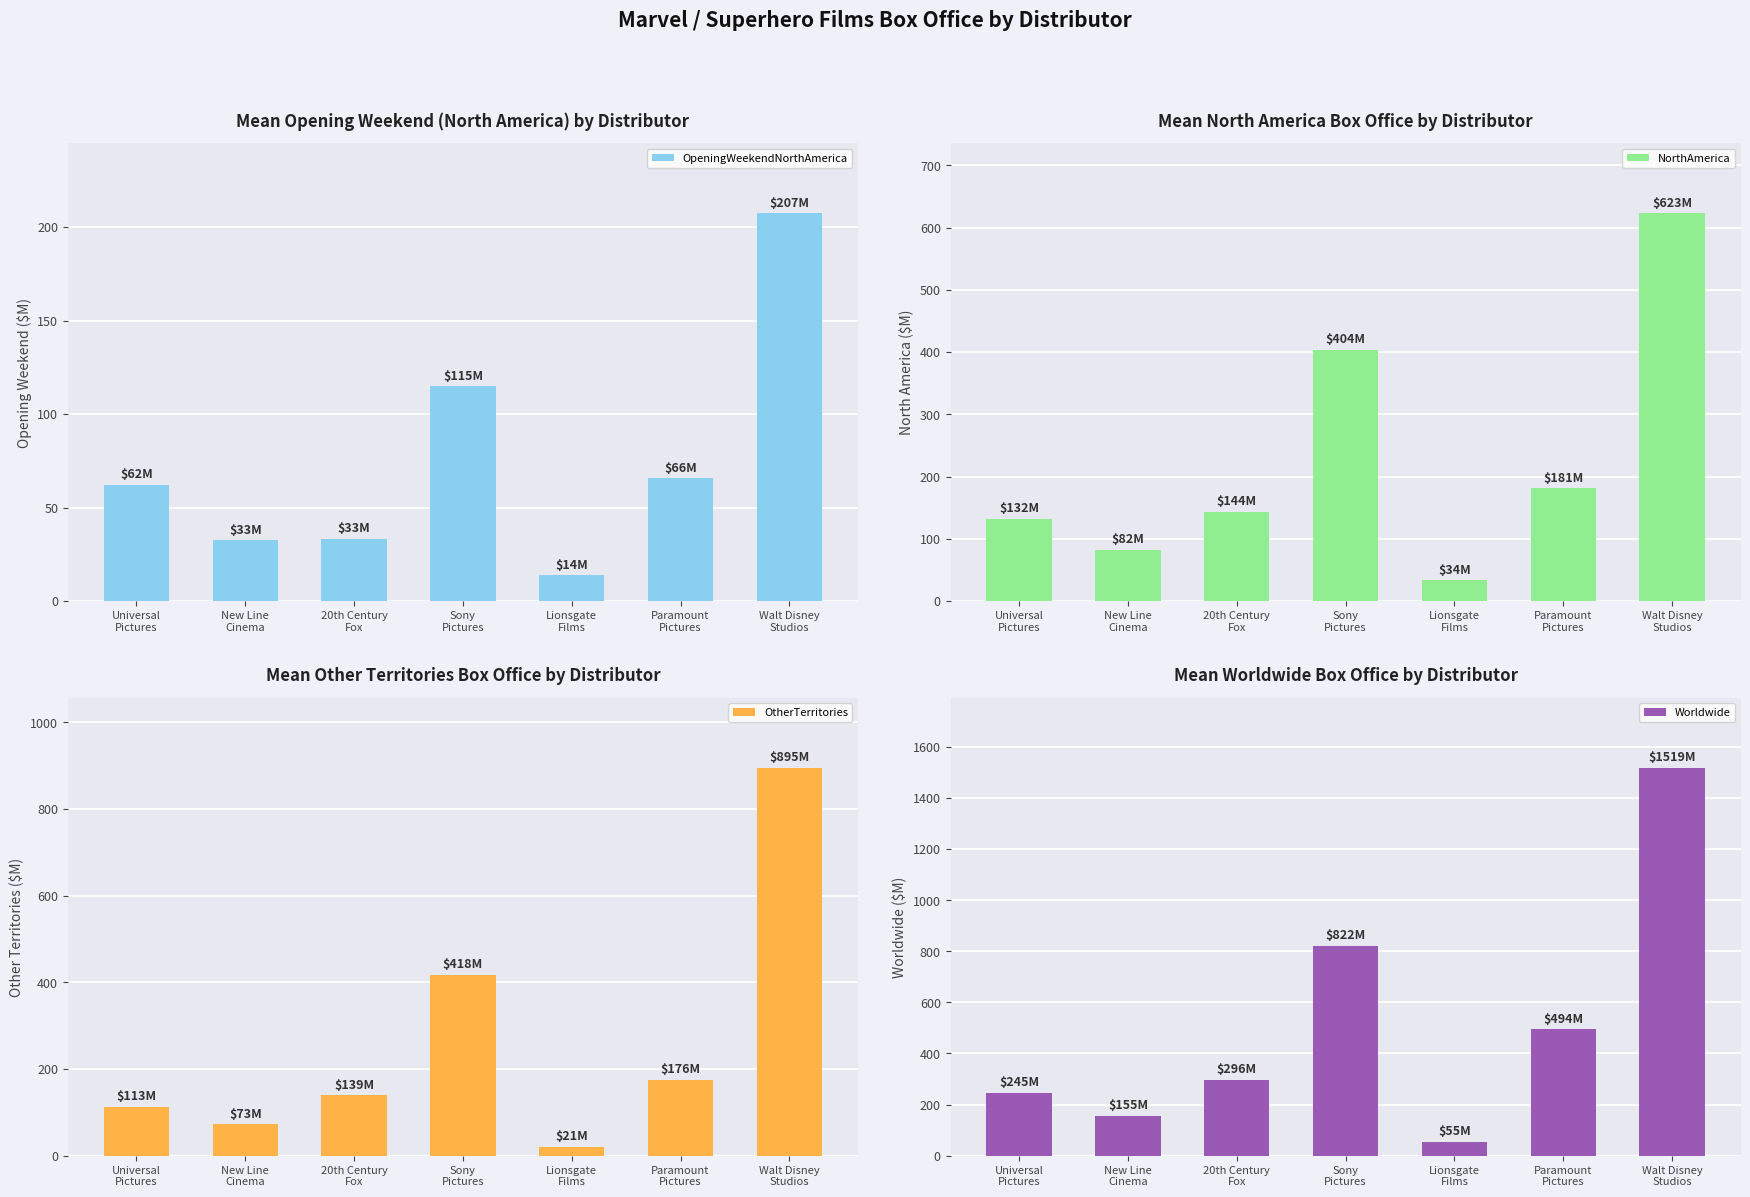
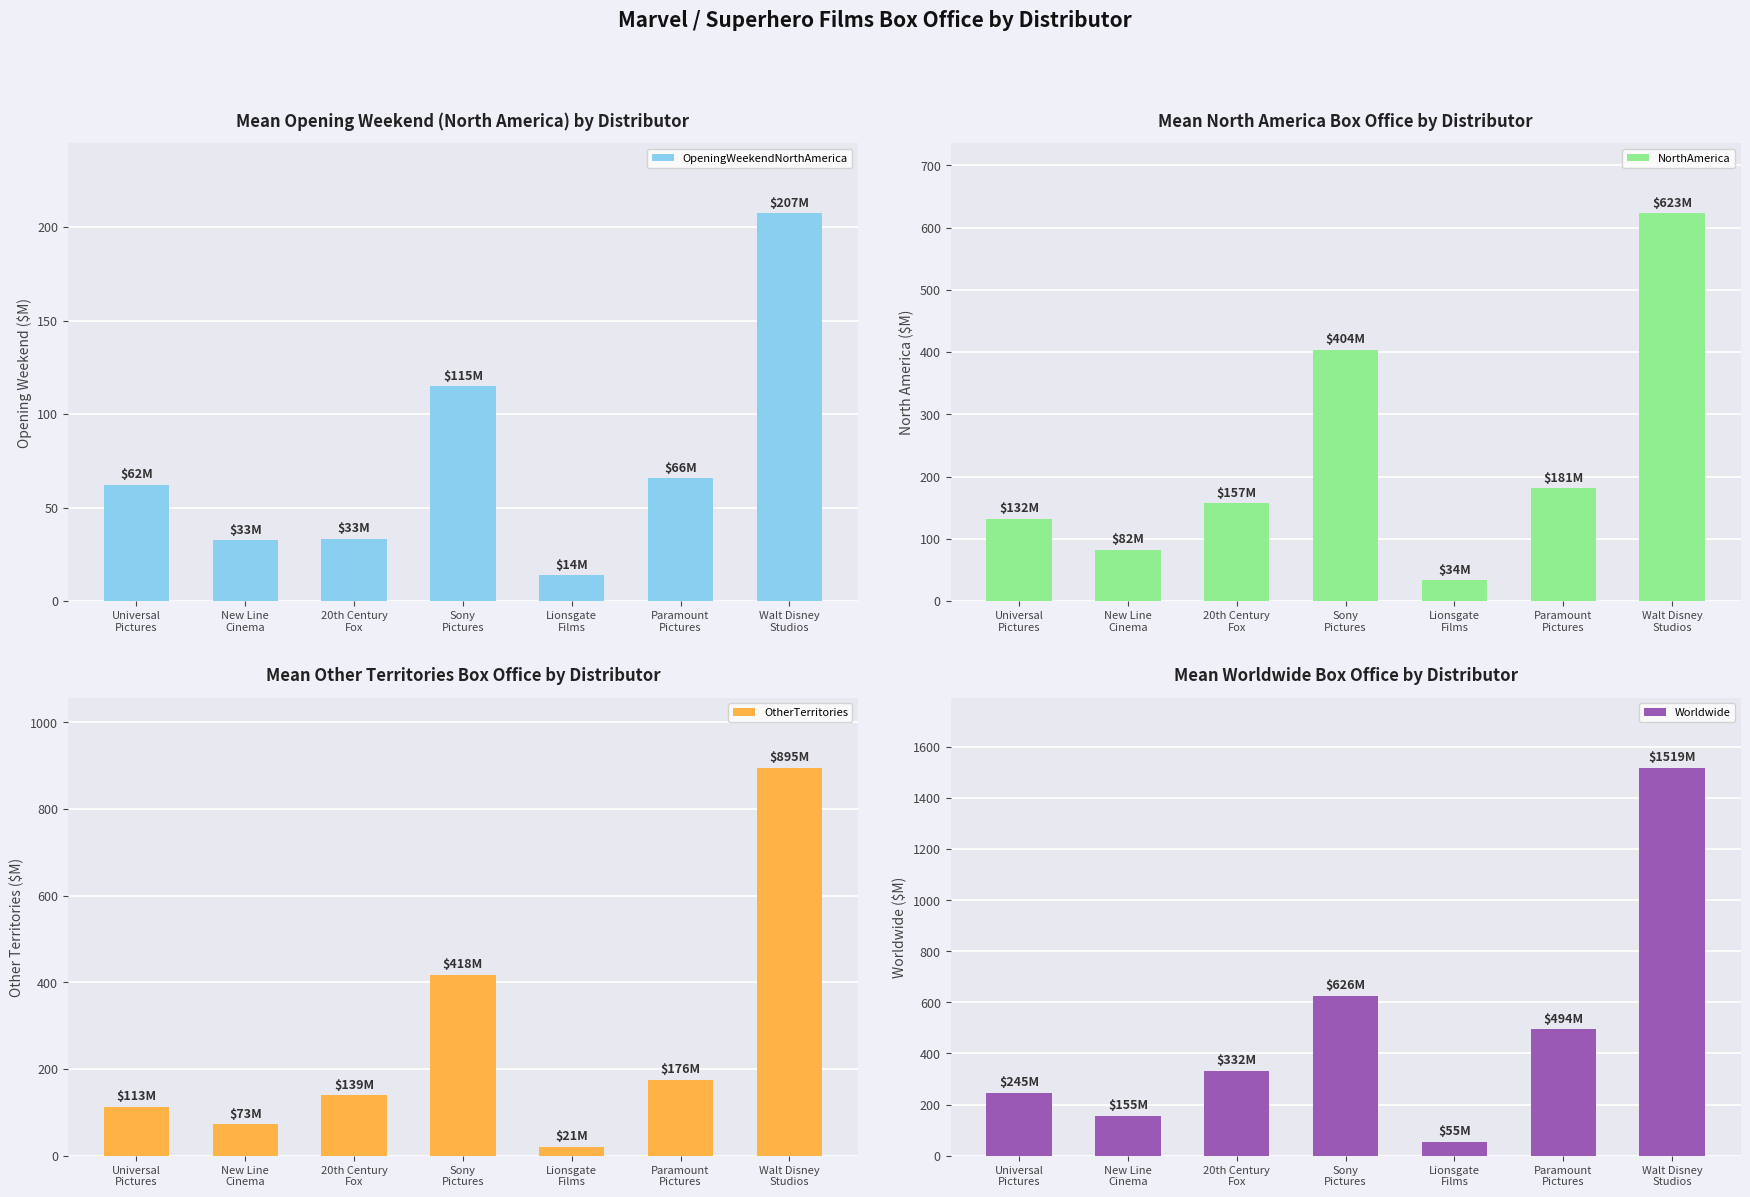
  {
    "Mean Opening Weekend (North America) by Distributor": {
      "Universal Pictures": "$62M",
      "New Line Cinema": "$33M",
      "20th Century Fox": "$33M",
      "Sony Pictures": "$115M",
      "Lionsgate Films": "$14M",
      "Paramount Pictures": "$66M",
      "Walt Disney Studios": "$207M"
    },
    "Mean North America Box Office by Distributor": {
      "Universal Pictures": "$132M",
      "New Line Cinema": "$82M",
-     "20th Century Fox": "$144M",
+     "20th Century Fox": "$157M",
      "Sony Pictures": "$404M",
      "Lionsgate Films": "$34M",
      "Paramount Pictures": "$181M",
      "Walt Disney Studios": "$623M"
    },
    "Mean Other Territories Box Office by Distributor": {
      "Universal Pictures": "$113M",
      "New Line Cinema": "$73M",
      "20th Century Fox": "$139M",
      "Sony Pictures": "$418M",
      "Lionsgate Films": "$21M",
      "Paramount Pictures": "$176M",
      "Walt Disney Studios": "$895M"
    },
    "Mean Worldwide Box Office by Distributor": {
      "Universal Pictures": "$245M",
      "New Line Cinema": "$155M",
-     "20th Century Fox": "$296M",
-     "Sony Pictures": "$822M",
+     "20th Century Fox": "$332M",
+     "Sony Pictures": "$626M",
      "Lionsgate Films": "$55M",
      "Paramount Pictures": "$494M",
      "Walt Disney Studios": "$1519M"
    }
  }
